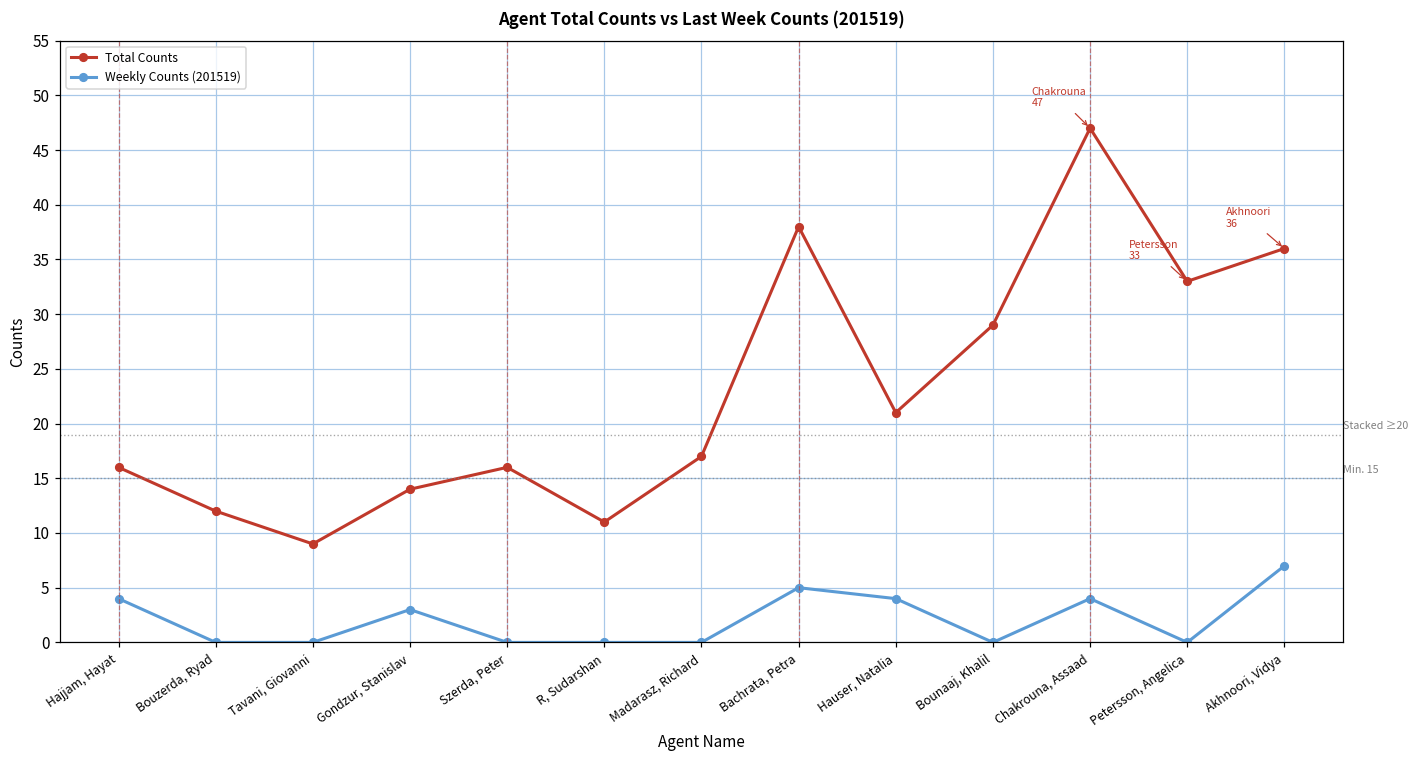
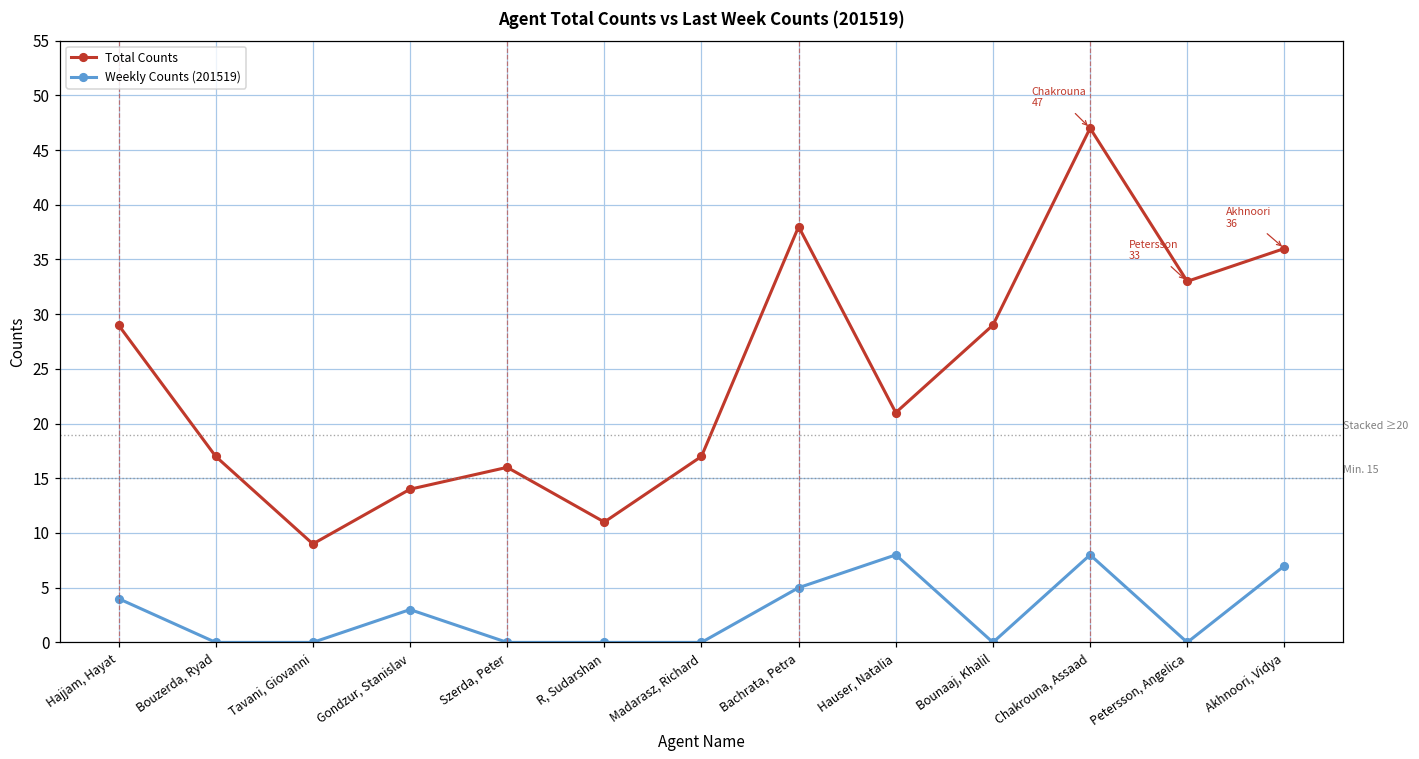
  {
    "Total Counts": {
-     "Hajjam, Hayat": 16,
-     "Bouzerda, Ryad": 12,
+     "Hajjam, Hayat": 29,
+     "Bouzerda, Ryad": 17,
      "Tavani, Giovanni": 9,
      "Gondzur, Stanislav": 14,
      "Szerda, Peter": 16,
      "R, Sudarshan": 11,
      "Madarasz, Richard": 17,
      "Bachrata, Petra": 38,
      "Hauser, Natalia": 21,
      "Bounaaj, Khalil": 29
    },
    "Weekly Counts (201519)": {
      "Hajjam, Hayat": 4,
      "Bouzerda, Ryad": 0,
      "Tavani, Giovanni": 0,
      "Gondzur, Stanislav": 3,
      "Szerda, Peter": 0,
      "R, Sudarshan": 0,
      "Madarasz, Richard": 0,
      "Bachrata, Petra": 5,
-     "Hauser, Natalia": 4,
+     "Hauser, Natalia": 8,
      "Bounaaj, Khalil": 0,
-     "Chakrouna, Assaad": 4,
+     "Chakrouna, Assaad": 8,
      "Petersson, Angelica": 0,
      "Akhnoori, Vidya": 7
    }
  }
